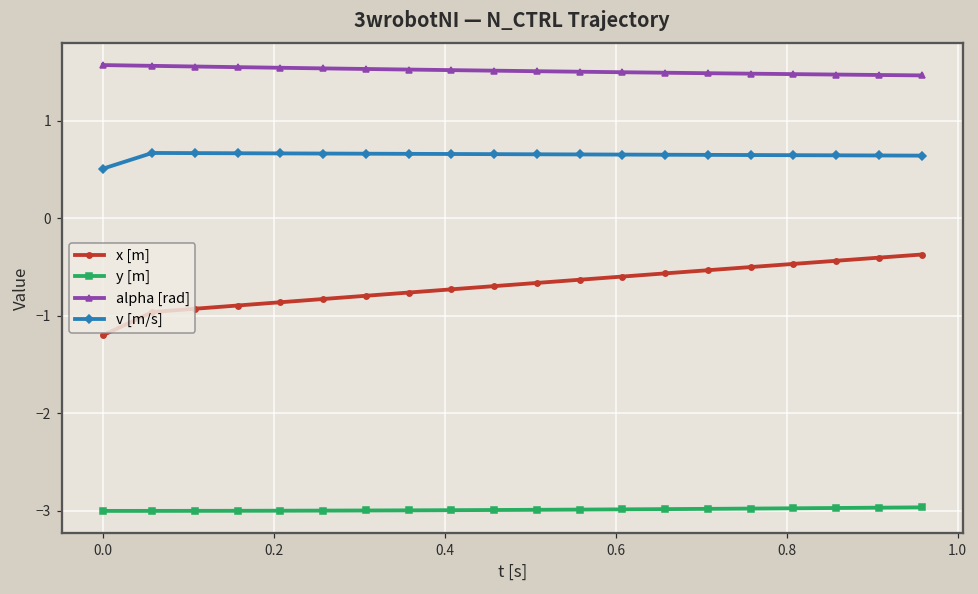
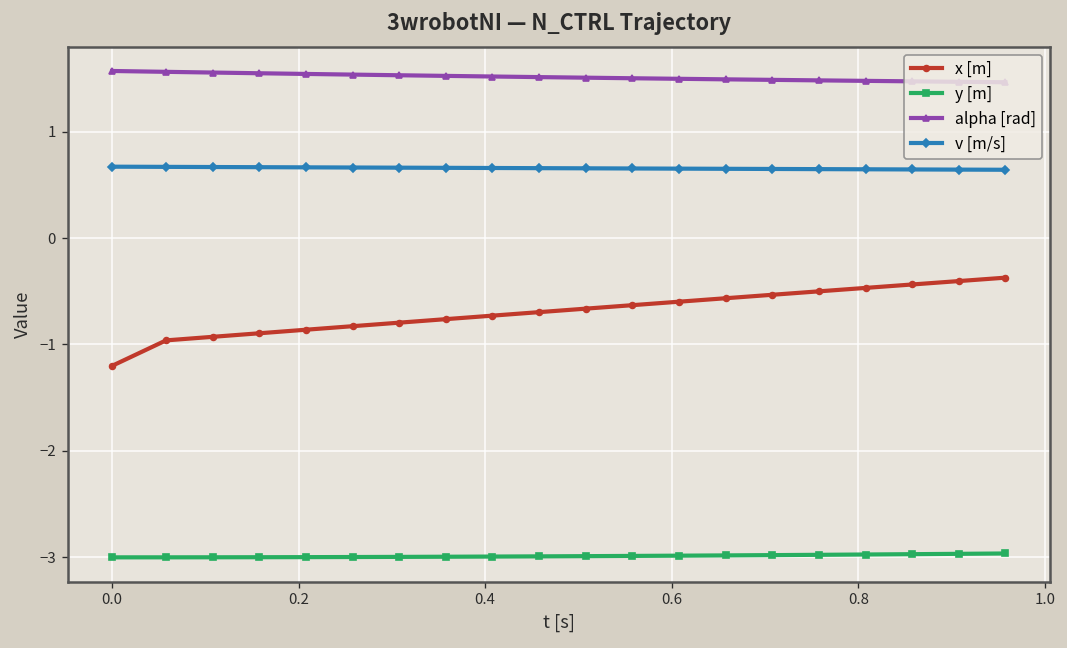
  {
    "x [m]": {
      "0.0": -1.2
    },
    "y [m]": {
      "0.0": -3.0
    },
    "alpha [rad]": {
      "0.0": 1.6
    },
    "v [m/s]": {
-     "0.0": 0.5
+     "0.0": 0.7
    }
  }
